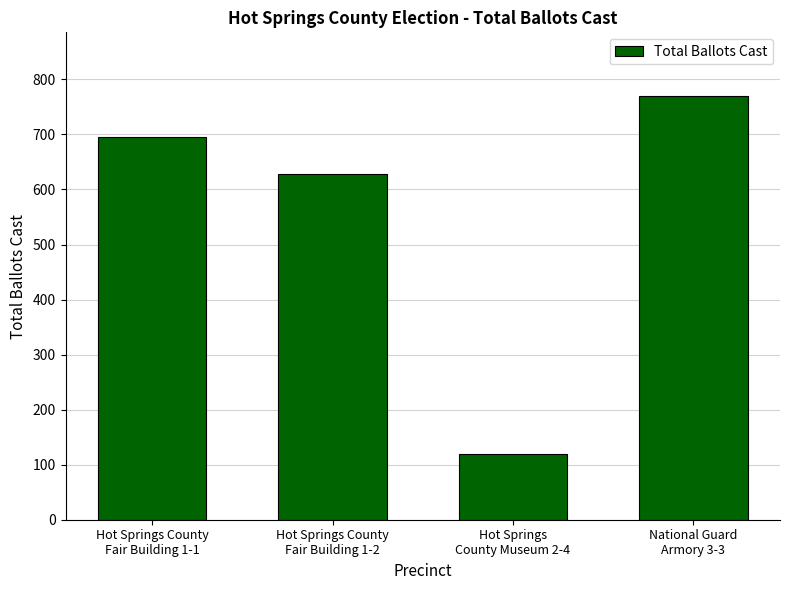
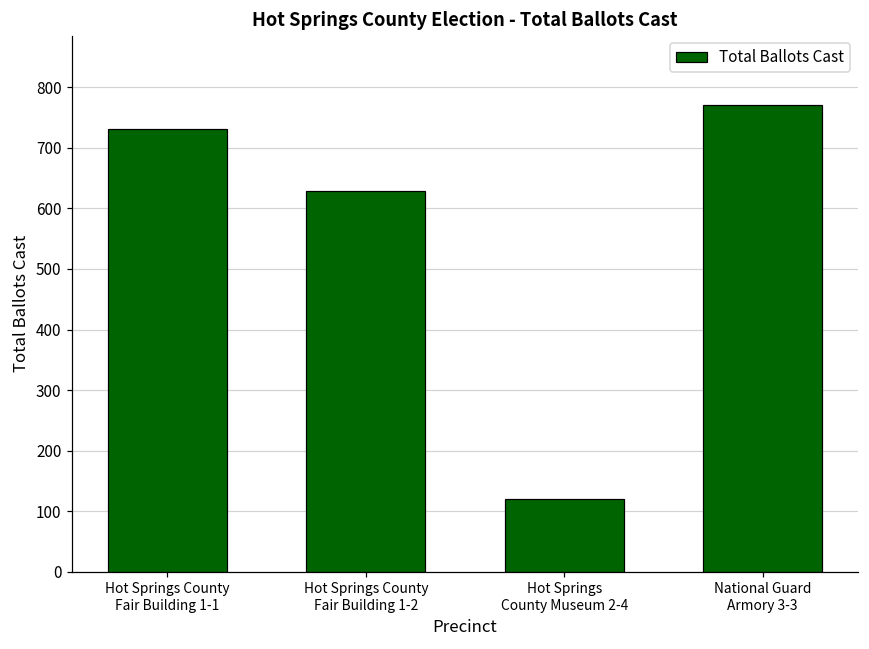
  {
-   "Hot Springs County Fair Building 1-1": 700,
+   "Hot Springs County Fair Building 1-1": 730,
    "Hot Springs County Fair Building 1-2": 630,
    "Hot Springs County Museum 2-4": 120,
    "National Guard Armory 3-3": 770
  }
